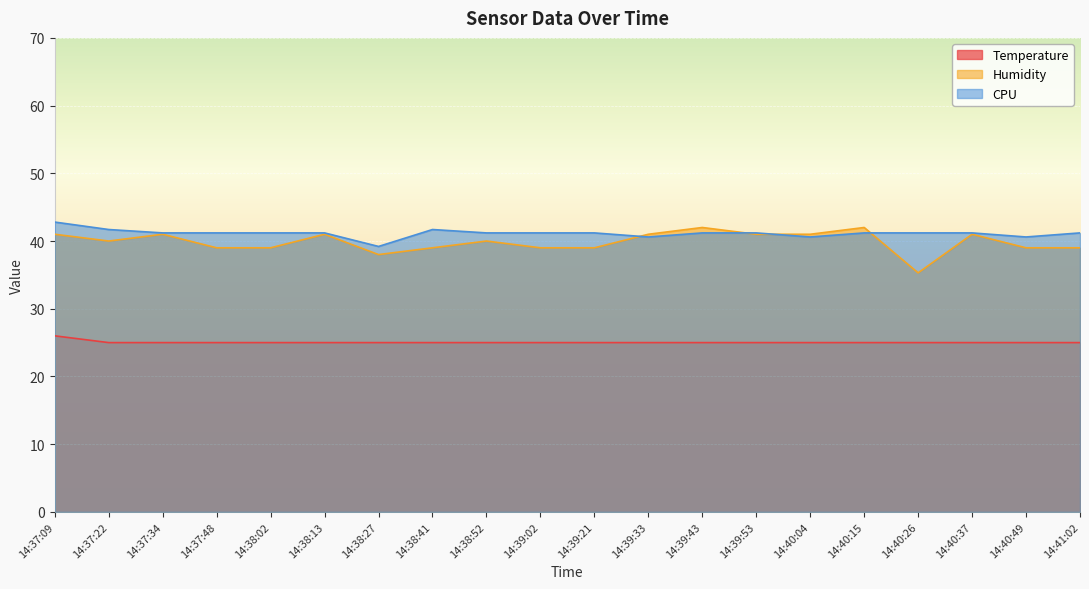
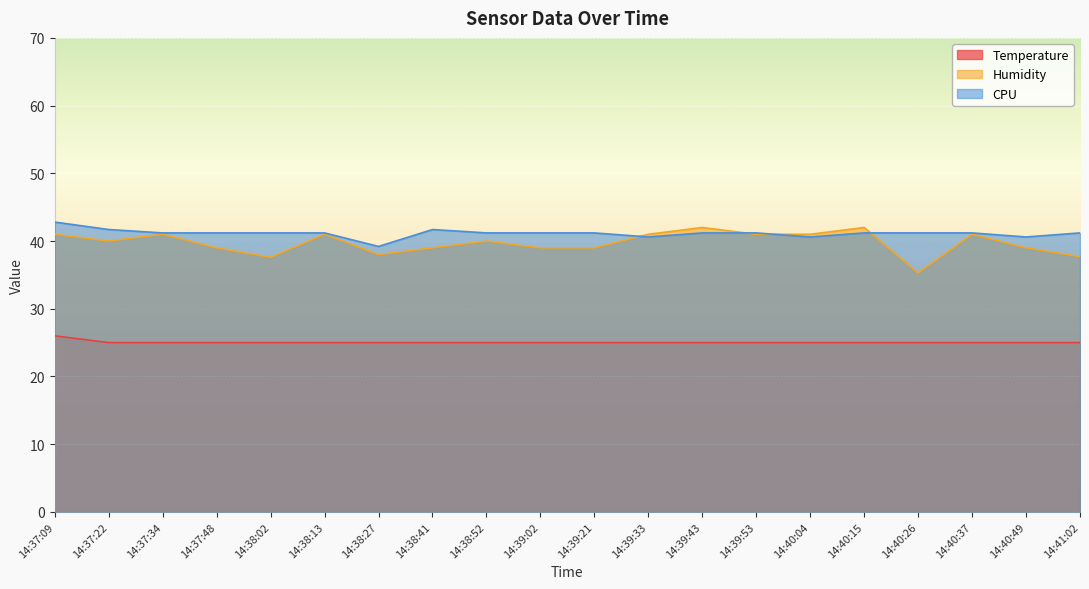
  {
    "Temperature": {
      "14:37:09": 26,
      "14:37:22": 25,
      "14:37:34": 25,
      "14:37:48": 25,
      "14:38:02": 25,
      "14:38:13": 25,
      "14:38:27": 25,
      "14:38:41": 25,
      "14:38:52": 25,
      "14:39:02": 25,
      "14:39:21": 25,
      "14:39:33": 25,
      "14:39:43": 25,
      "14:39:53": 25,
      "14:40:04": 25,
      "14:40:15": 25,
      "14:40:26": 25,
      "14:40:37": 25,
      "14:40:49": 25,
      "14:41:02": 25
    },
    "Humidity": {
      "14:37:09": 41,
      "14:37:22": 40,
      "14:37:48": 39,
-     "14:38:02": 39,
+     "14:38:02": 38,
      "14:38:27": 38,
      "14:38:41": 39,
      "14:38:52": 40,
      "14:39:02": 39,
      "14:39:21": 39,
      "14:39:33": 41,
      "14:39:43": 42,
      "14:40:04": 41,
      "14:40:15": 42,
      "14:40:26": 35,
      "14:40:49": 39,
-     "14:41:02": 39
+     "14:41:02": 38
    },
    "CPU": {
      "14:37:09": 43,
      "14:37:22": 42,
      "14:37:48": 41,
      "14:38:02": 41,
      "14:38:27": 39,
      "14:38:41": 42,
      "14:38:52": 41,
      "14:39:02": 41,
      "14:39:21": 41,
      "14:39:33": 41,
      "14:39:43": 41,
      "14:40:04": 41,
      "14:40:15": 41,
      "14:40:26": 41,
      "14:40:49": 41,
      "14:41:02": 41
    }
  }
